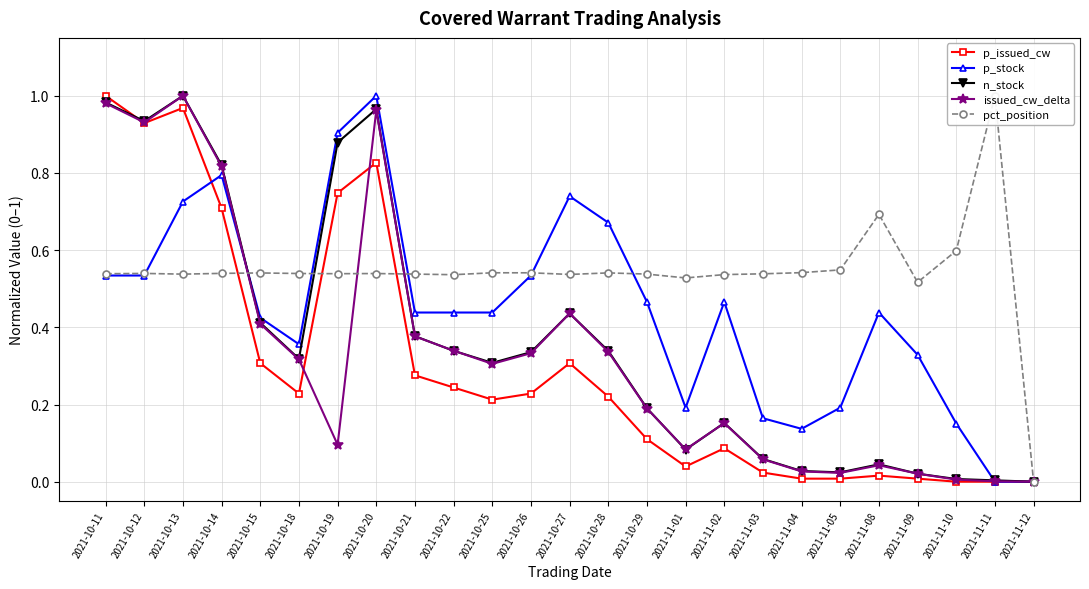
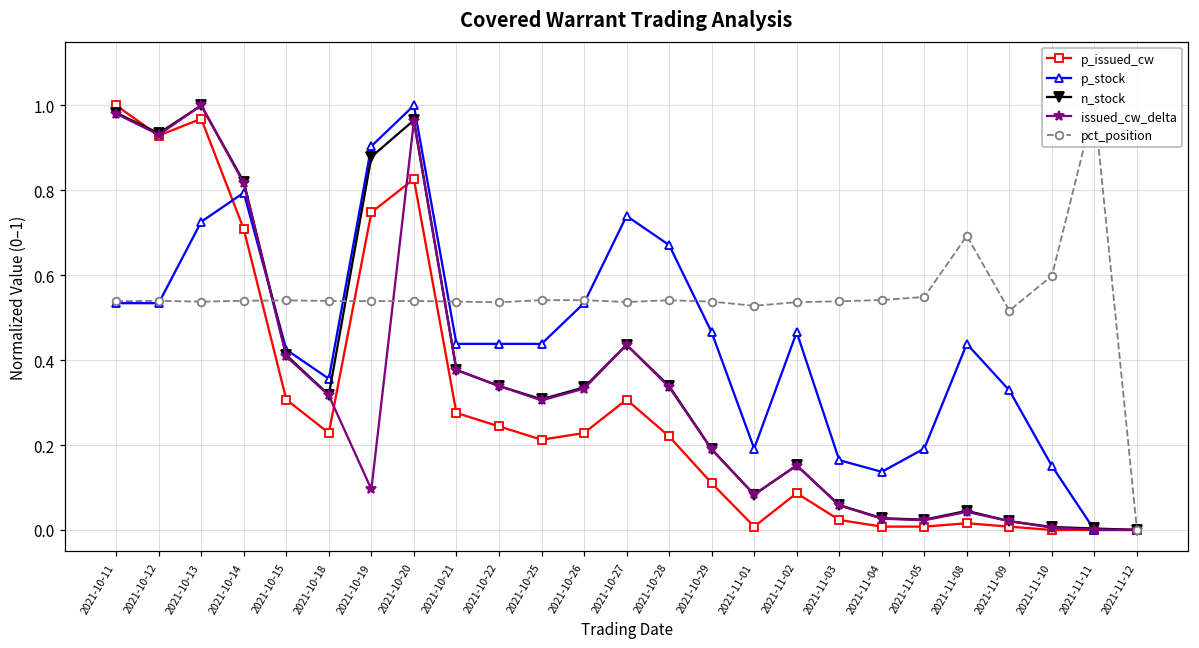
  {
    "p_issued_cw": {
      "2021-10-11": 1.00,
      "2021-10-13": 0.97,
      "2021-10-14": 0.71,
      "2021-10-15": 0.31,
      "2021-10-18": 0.23,
      "2021-10-19": 0.75,
      "2021-10-20": 0.83,
      "2021-10-21": 0.28,
      "2021-10-22": 0.24,
      "2021-10-25": 0.21,
      "2021-10-26": 0.23,
      "2021-10-27": 0.31,
      "2021-10-28": 0.22,
      "2021-10-29": 0.11,
-     "2021-11-01": 0.04,
+     "2021-11-01": 0.01,
      "2021-11-02": 0.09,
      "2021-11-03": 0.02,
      "2021-11-04": 0.01,
      "2021-11-05": 0.01,
      "2021-11-08": 0.02,
      "2021-11-09": 0.01
    },
    "p_stock": {
      "2021-10-13": 0.73,
      "2021-10-14": 0.79,
      "2021-10-15": 0.42,
      "2021-10-18": 0.36,
      "2021-10-19": 0.90,
      "2021-10-20": 1.00,
      "2021-10-21": 0.44,
      "2021-10-22": 0.44,
      "2021-10-25": 0.44,
      "2021-10-26": 0.53,
      "2021-10-27": 0.74,
      "2021-10-28": 0.67,
      "2021-10-29": 0.47,
      "2021-11-01": 0.19,
      "2021-11-02": 0.47,
      "2021-11-03": 0.16,
      "2021-11-04": 0.14,
      "2021-11-05": 0.19,
      "2021-11-08": 0.44,
      "2021-11-09": 0.33,
      "2021-11-10": 0.15
    },
    "n_stock": {
      "2021-10-19": 0.88
    },
    "issued_cw_delta": {
      "2021-10-19": 0.10
    },
    "pct_position": {
      "2021-10-13": 0.54,
      "2021-10-14": 0.54,
      "2021-10-15": 0.54,
      "2021-10-18": 0.54,
      "2021-10-19": 0.54,
      "2021-10-20": 0.54,
      "2021-10-21": 0.54,
      "2021-10-22": 0.54,
      "2021-10-25": 0.54,
      "2021-10-26": 0.54,
      "2021-10-27": 0.54,
      "2021-10-28": 0.54,
      "2021-10-29": 0.54,
      "2021-11-01": 0.53,
      "2021-11-02": 0.54,
      "2021-11-03": 0.54,
      "2021-11-04": 0.54,
      "2021-11-05": 0.55,
      "2021-11-08": 0.69,
      "2021-11-09": 0.52,
      "2021-11-10": 0.60
    }
  }
